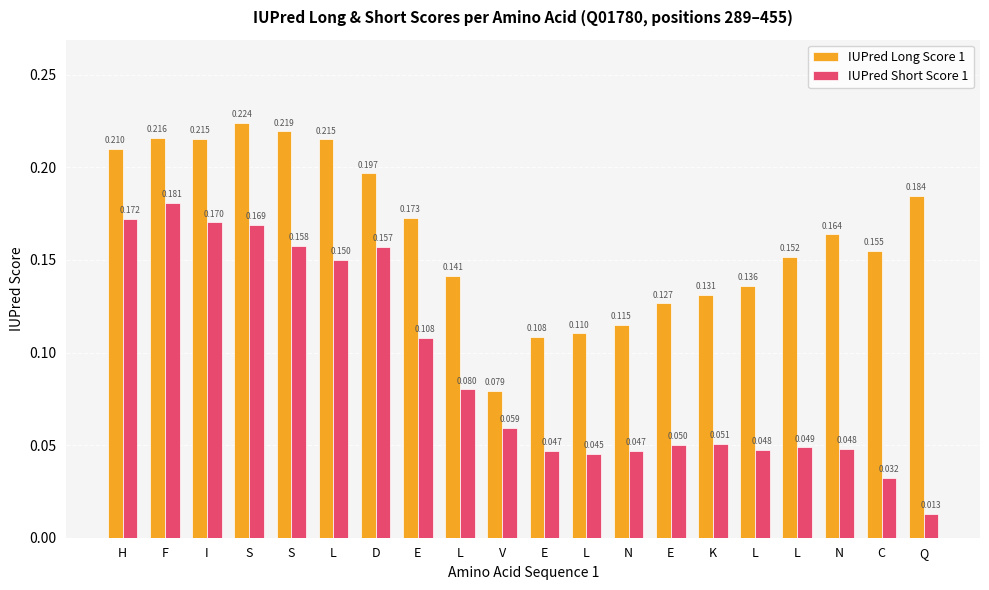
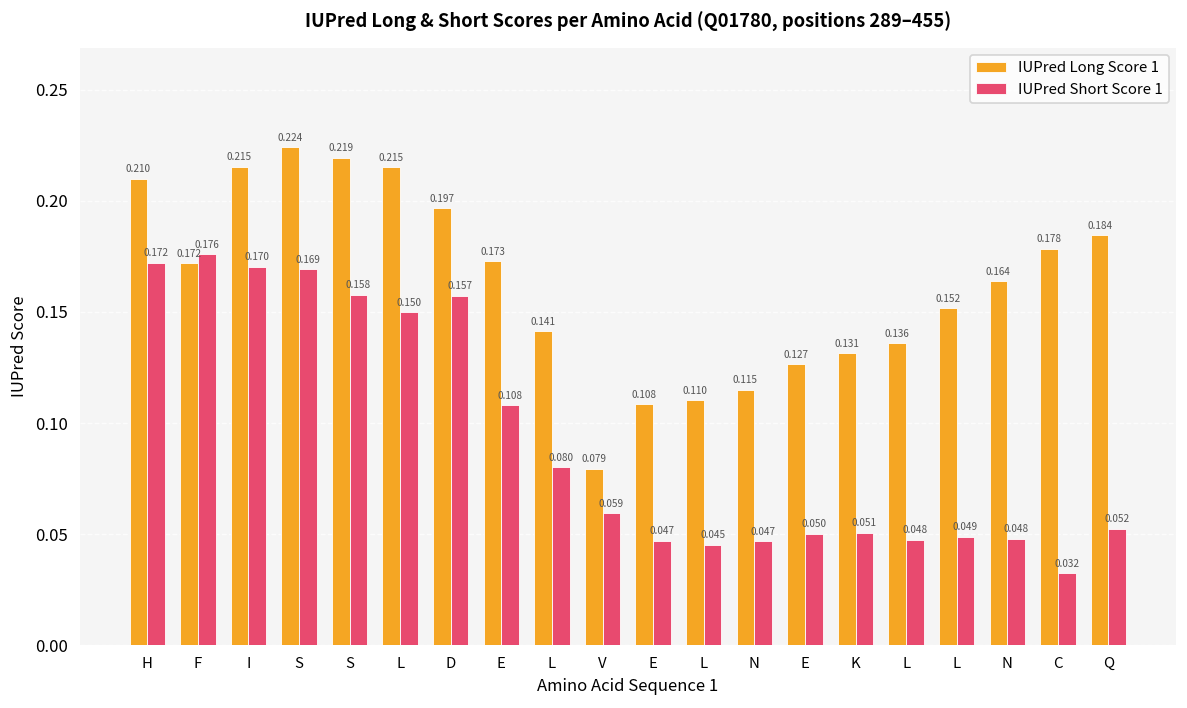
  {
    "IUPred Long Score 1": {
      "H": 0.210,
-     "F": 0.216,
+     "F": 0.172,
      "I": 0.215,
      "D": 0.197,
      "V": 0.079,
      "K": 0.131,
-     "C": 0.155,
+     "C": 0.178,
      "Q": 0.184
    },
    "IUPred Short Score 1": {
      "H": 0.172,
-     "F": 0.181,
+     "F": 0.176,
      "I": 0.170,
      "D": 0.157,
      "V": 0.059,
      "K": 0.051,
      "C": 0.032,
-     "Q": 0.013
+     "Q": 0.052
    }
  }
